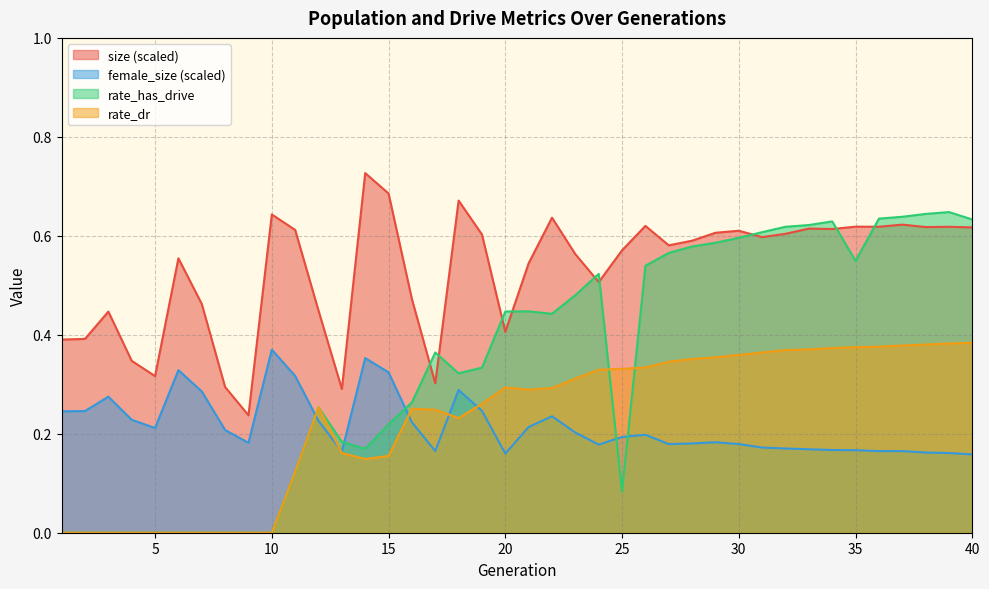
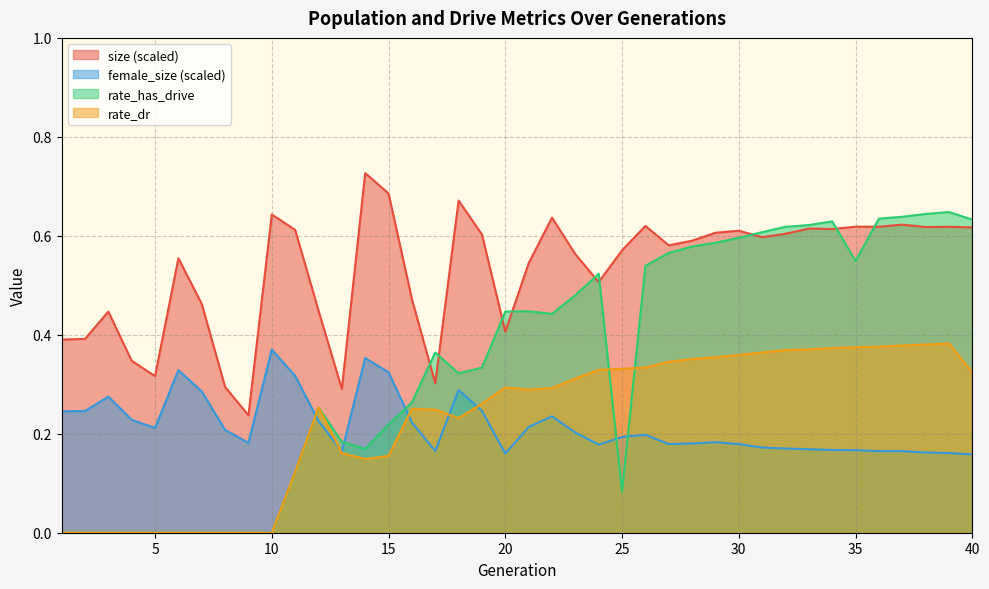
  {
    "size (scaled)": {
      "5": 0.32,
      "10": 0.64,
      "15": 0.69,
      "20": 0.41,
      "25": 0.57,
      "30": 0.61,
      "35": 0.62,
      "40": 0.62
    },
    "female_size (scaled)": {
      "5": 0.21,
      "10": 0.37,
      "15": 0.32,
      "20": 0.16,
      "25": 0.19,
      "30": 0.18,
      "35": 0.17,
      "40": 0.16
    },
    "rate_has_drive": {
      "15": 0.22,
      "20": 0.45,
      "25": 0.08,
      "30": 0.60,
      "35": 0.55,
      "40": 0.63
    },
    "rate_dr": {
      "15": 0.16,
      "20": 0.29,
      "25": 0.33,
      "30": 0.36,
      "35": 0.37,
-     "40": 0.38
+     "40": 0.32
    }
  }
